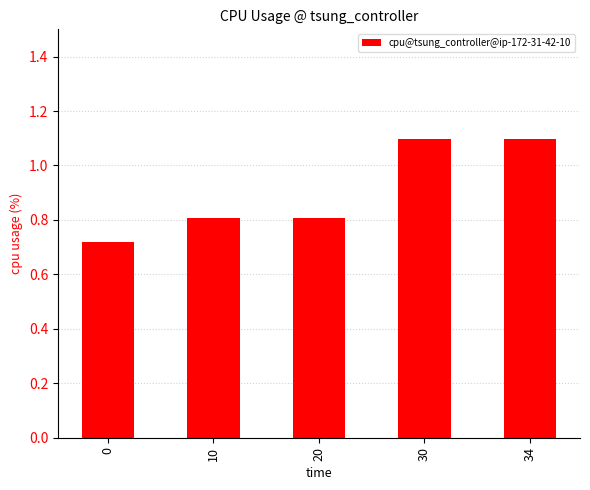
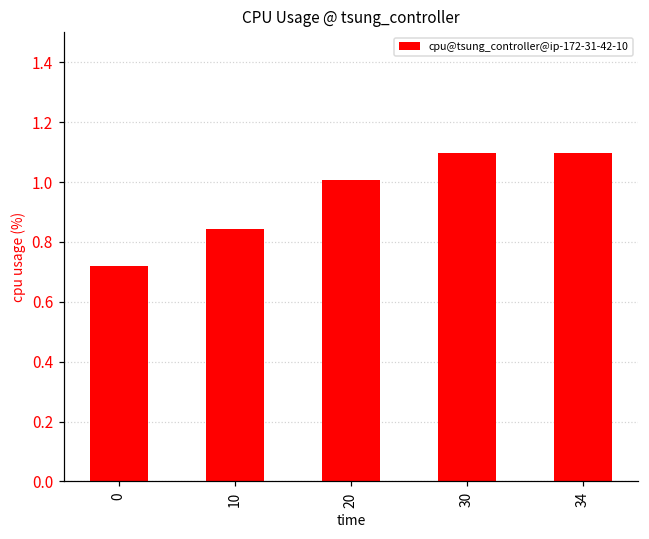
  {
    "0": 0.72,
-   "10": 0.81,
-   "20": 0.81,
+   "10": 0.84,
+   "20": 1.01,
    "30": 1.10,
    "34": 1.10
  }
